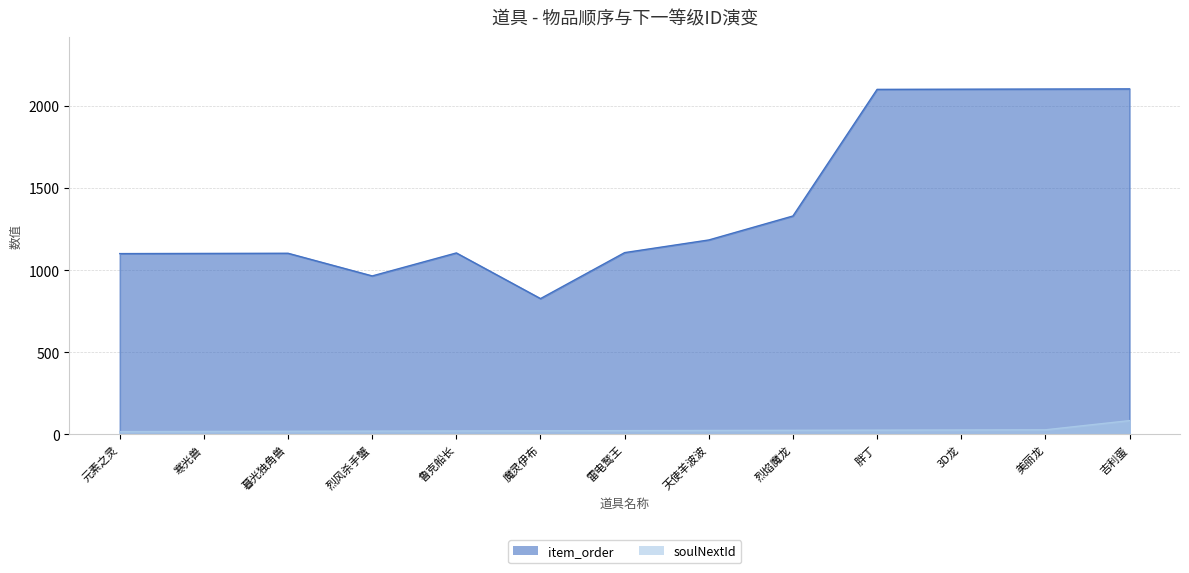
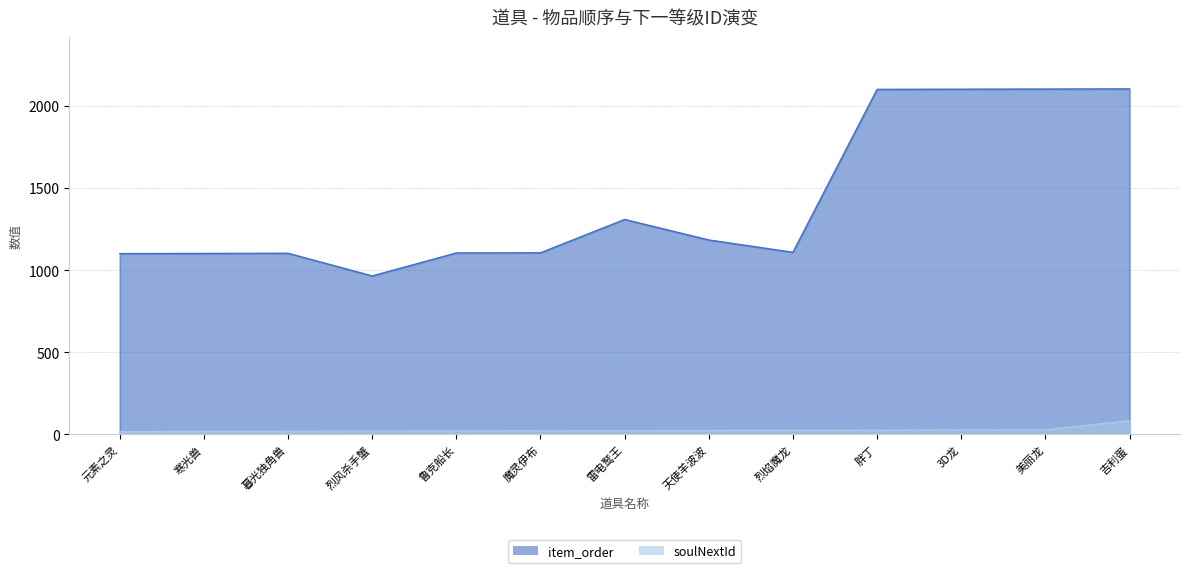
  {
    "item_order": {
      "元素之灵": 1100,
      "寒光兽": 1100,
      "暮光独角兽": 1100,
      "烈风杀手蟹": 970,
      "鲁克船长": 1110,
-     "魔灵伊布": 830,
-     "雷电鹫王": 1110,
+     "魔灵伊布": 1110,
+     "雷电鹫王": 1310,
      "天使羊波波": 1180,
-     "烈焰魔龙": 1330,
+     "烈焰魔龙": 1110,
      "胖丁": 2100,
      "3D龙": 2100,
      "美丽龙": 2100,
      "吉利蛋": 2100
    },
    "soulNextId": {
      "元素之灵": 20,
      "寒光兽": 20,
      "暮光独角兽": 20,
      "烈风杀手蟹": 20,
      "鲁克船长": 20,
      "魔灵伊布": 20,
      "雷电鹫王": 20,
      "天使羊波波": 20,
      "烈焰魔龙": 30,
      "胖丁": 30,
      "3D龙": 30,
      "美丽龙": 30,
      "吉利蛋": 80
    }
  }
